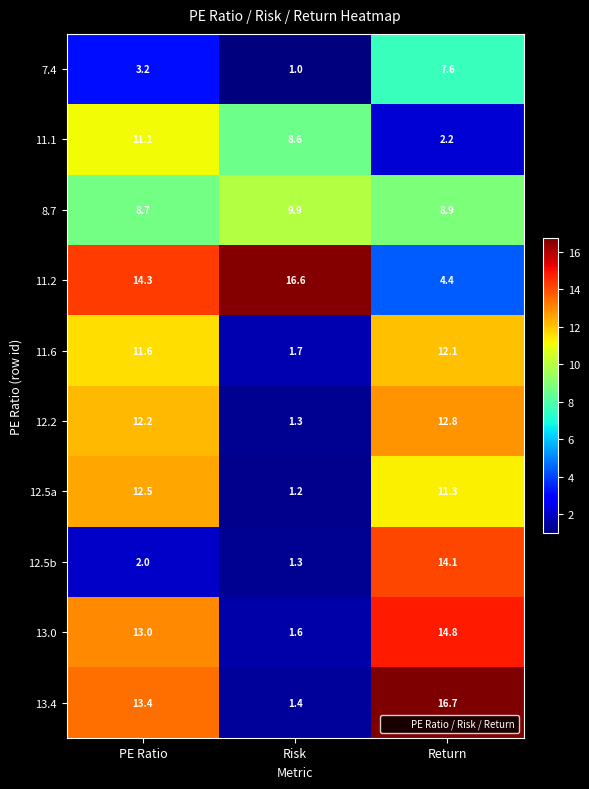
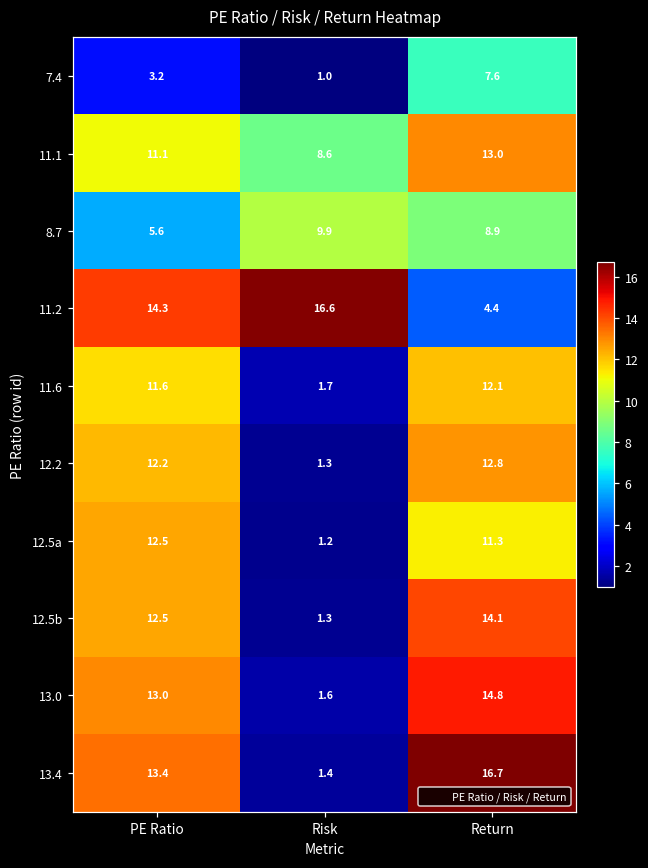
  {
    "7.4": {
      "PE Ratio": 3.2,
      "Risk": 1.0,
      "Return": 7.6
    },
    "11.1": {
      "PE Ratio": 11.1,
      "Risk": 8.6,
-     "Return": 2.2
+     "Return": 13.0
    },
    "8.7": {
-     "PE Ratio": 8.7,
+     "PE Ratio": 5.6,
      "Risk": 9.9,
      "Return": 8.9
    },
    "11.2": {
      "PE Ratio": 14.3,
      "Risk": 16.6,
      "Return": 4.4
    },
    "11.6": {
      "PE Ratio": 11.6,
      "Risk": 1.7,
      "Return": 12.1
    },
    "12.2": {
      "PE Ratio": 12.2,
      "Risk": 1.3,
      "Return": 12.8
    },
    "12.5a": {
      "PE Ratio": 12.5,
      "Risk": 1.2,
      "Return": 11.3
    },
    "12.5b": {
-     "PE Ratio": 2.0,
+     "PE Ratio": 12.5,
      "Risk": 1.3,
      "Return": 14.1
    },
    "13.0": {
      "PE Ratio": 13.0,
      "Risk": 1.6,
      "Return": 14.8
    },
    "13.4": {
      "PE Ratio": 13.4,
      "Risk": 1.4,
      "Return": 16.7
    }
  }
